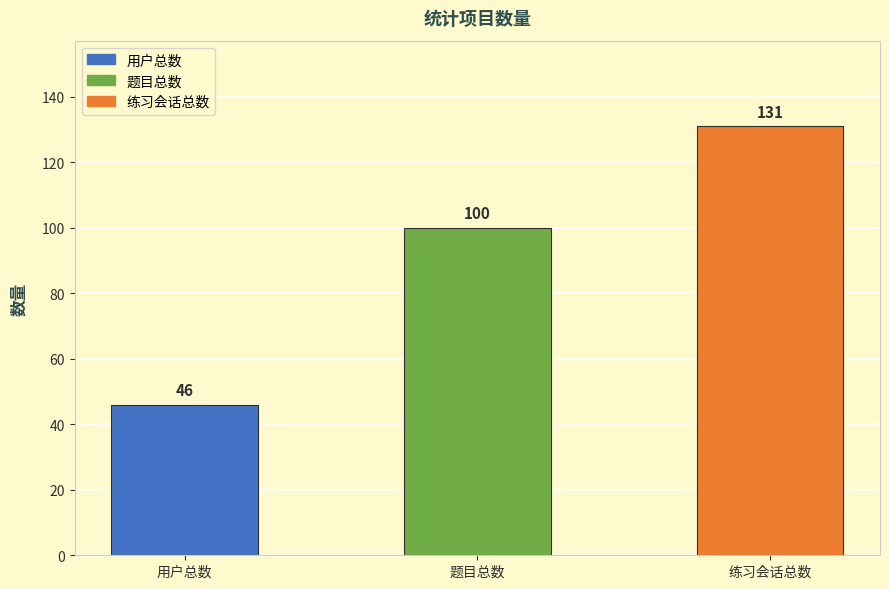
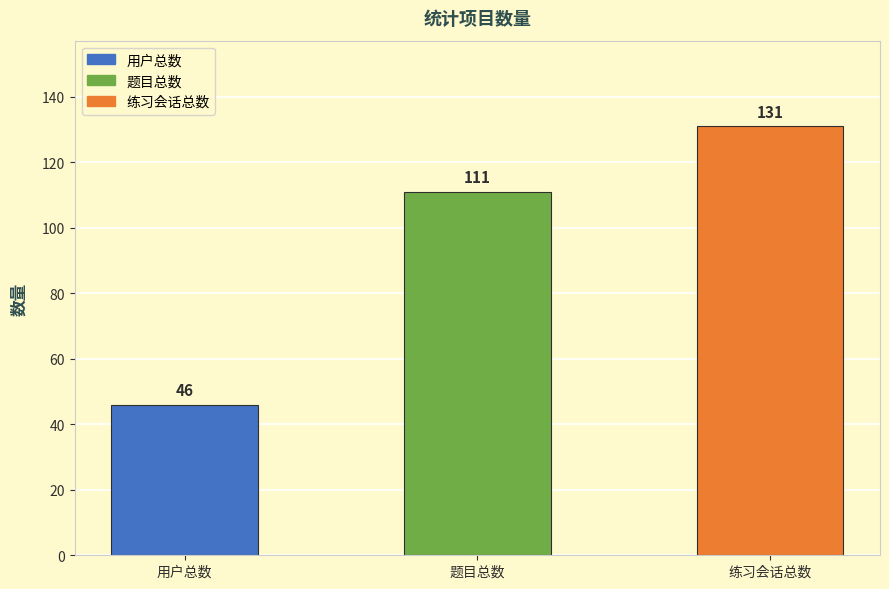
  {
    "用户总数": 46,
-   "题目总数": 100,
+   "题目总数": 111,
    "练习会话总数": 131
  }
